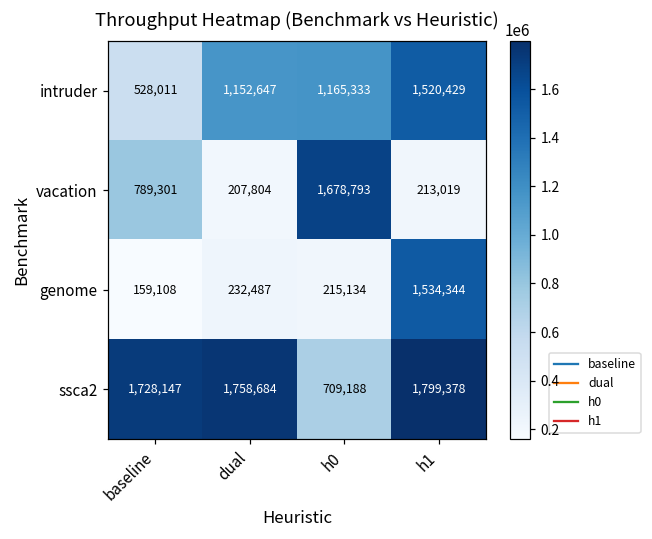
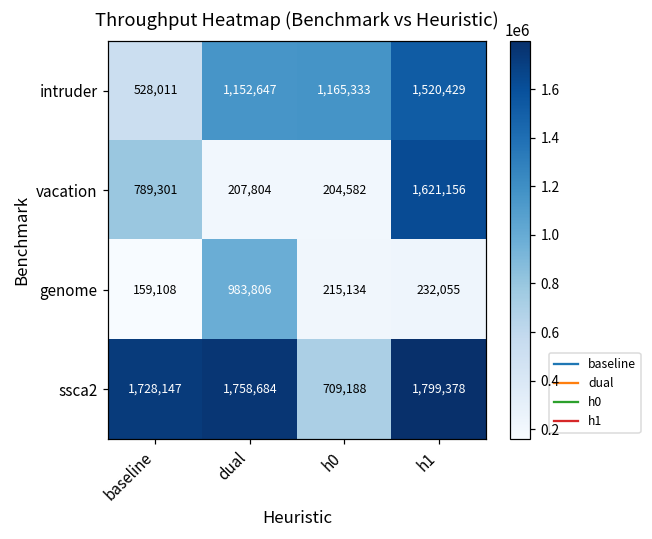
  {
    "intruder": {
      "baseline": "528,011",
      "dual": "1,152,647",
      "h0": "1,165,333",
      "h1": "1,520,429"
    },
    "vacation": {
      "baseline": "789,301",
      "dual": "207,804",
-     "h0": "1,678,793",
-     "h1": "213,019"
+     "h0": "204,582",
+     "h1": "1,621,156"
    },
    "genome": {
      "baseline": "159,108",
-     "dual": "232,487",
+     "dual": "983,806",
      "h0": "215,134",
-     "h1": "1,534,344"
+     "h1": "232,055"
    },
    "ssca2": {
      "baseline": "1,728,147",
      "dual": "1,758,684",
      "h0": "709,188",
      "h1": "1,799,378"
    }
  }
